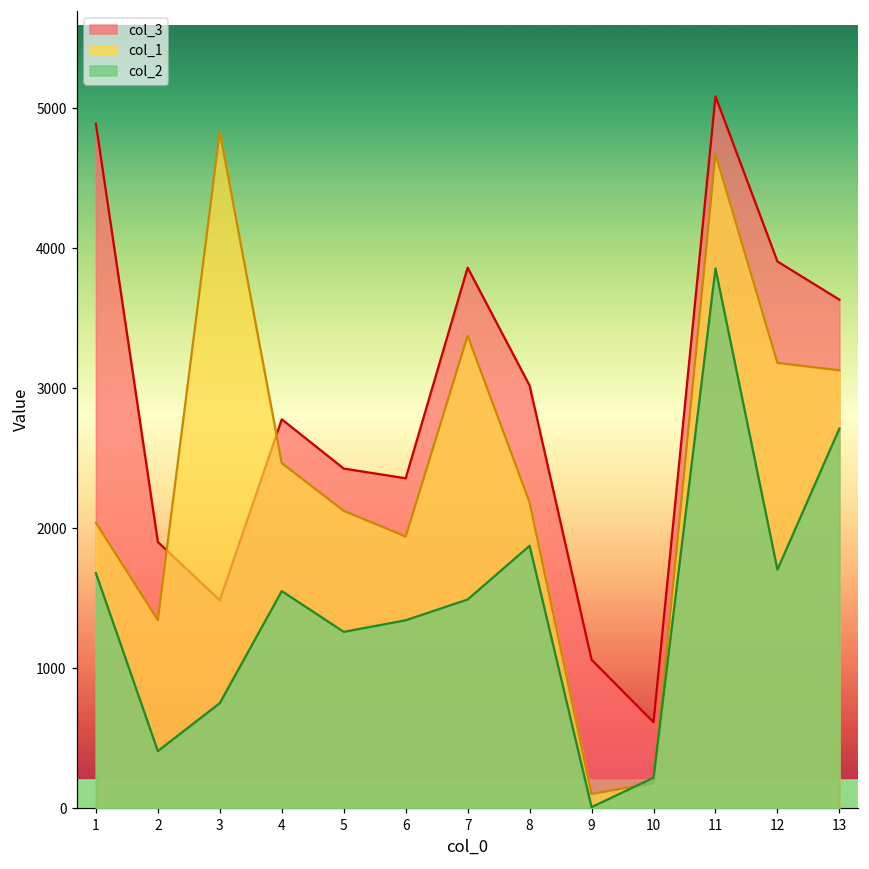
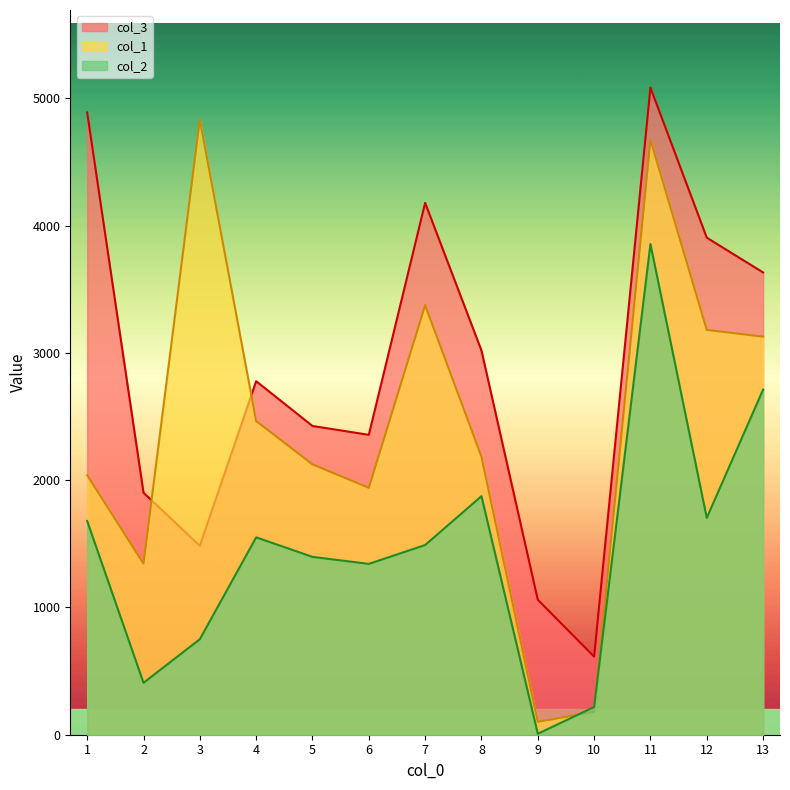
  {
    "col_3": {
      "1": 4890,
      "2": 1900,
      "3": 1480,
      "4": 2780,
      "5": 2430,
      "6": 2360,
-     "7": 3860,
+     "7": 4180,
      "8": 3020,
      "9": 1060,
      "10": 610,
      "11": 5080,
      "12": 3900,
      "13": 3630
    },
    "col_1": {
      "1": 2040,
      "2": 1340,
      "3": 4830,
      "4": 2460,
      "5": 2120,
      "6": 1940,
      "7": 3370,
      "8": 2180,
      "11": 4670,
      "12": 3180,
      "13": 3130
    },
    "col_2": {
      "1": 1680,
      "2": 410,
      "3": 750,
      "4": 1550,
-     "5": 1260,
+     "5": 1400,
      "6": 1340,
      "7": 1490,
      "8": 1870,
      "10": 220,
      "11": 3850,
      "12": 1700,
      "13": 2710
    }
  }
